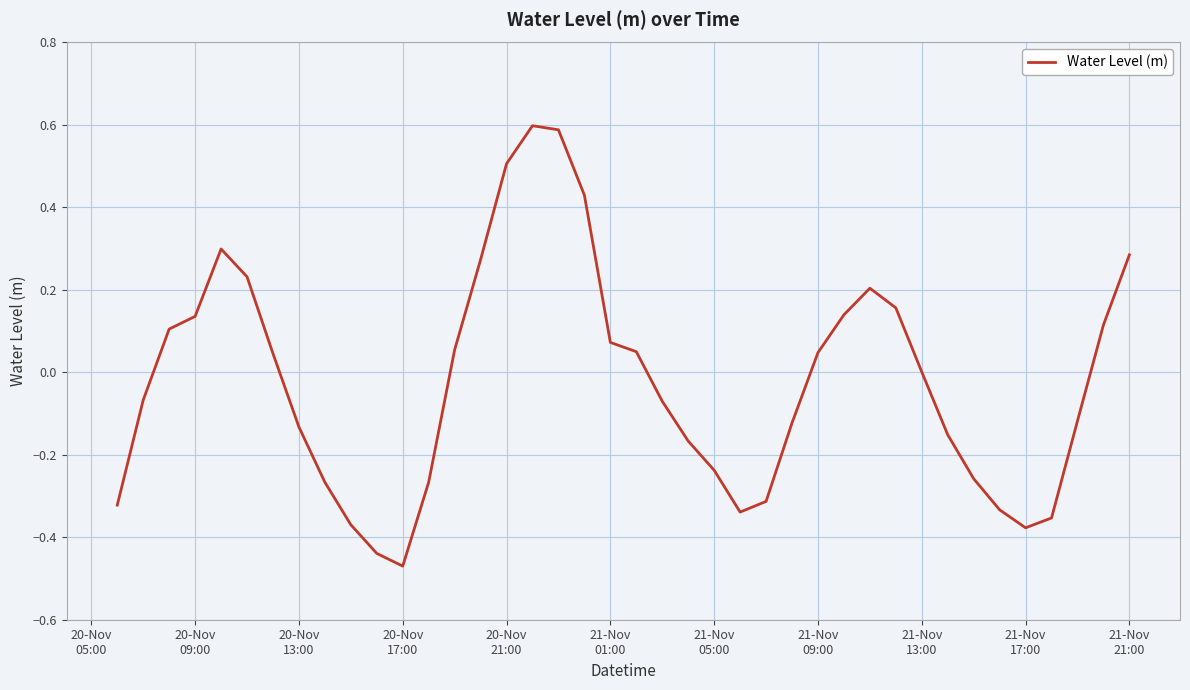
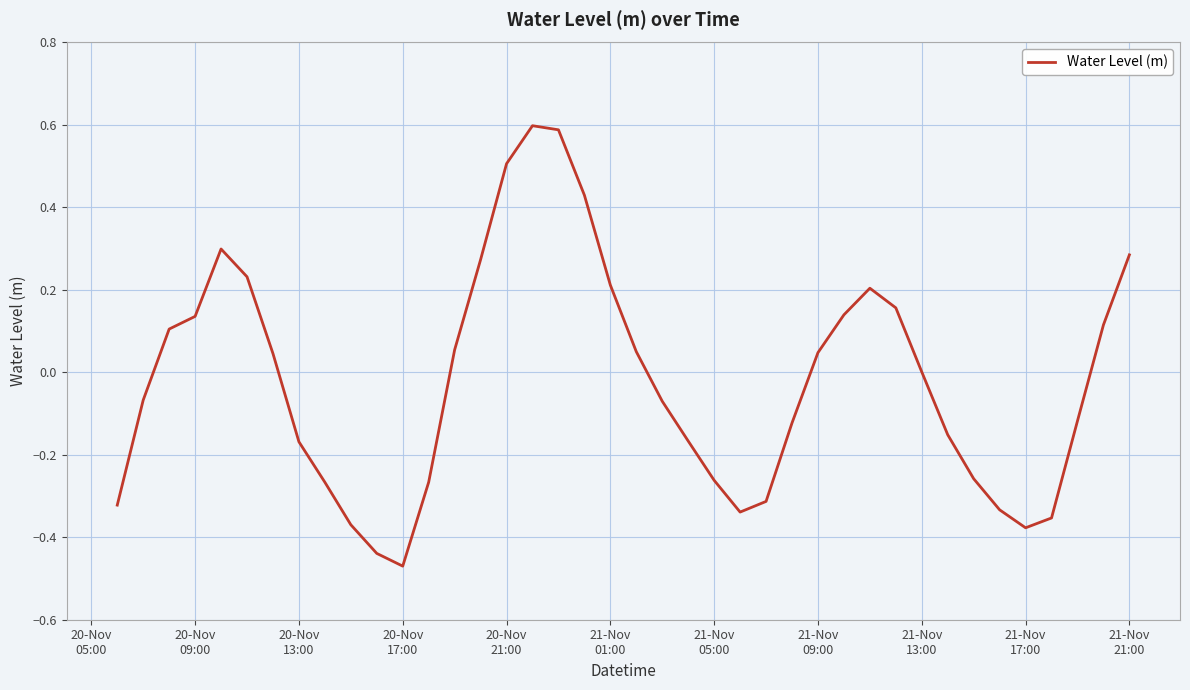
  {
    "20-Nov 09:00": 0.14,
-   "20-Nov 13:00": -0.13,
+   "20-Nov 13:00": -0.17,
    "20-Nov 17:00": -0.47,
    "20-Nov 21:00": 0.51,
-   "21-Nov 01:00": 0.07,
-   "21-Nov 05:00": -0.24,
+   "21-Nov 01:00": 0.21,
+   "21-Nov 05:00": -0.26,
    "21-Nov 09:00": 0.05,
    "21-Nov 13:00": 0.00,
    "21-Nov 17:00": -0.38,
    "21-Nov 21:00": 0.28
  }
